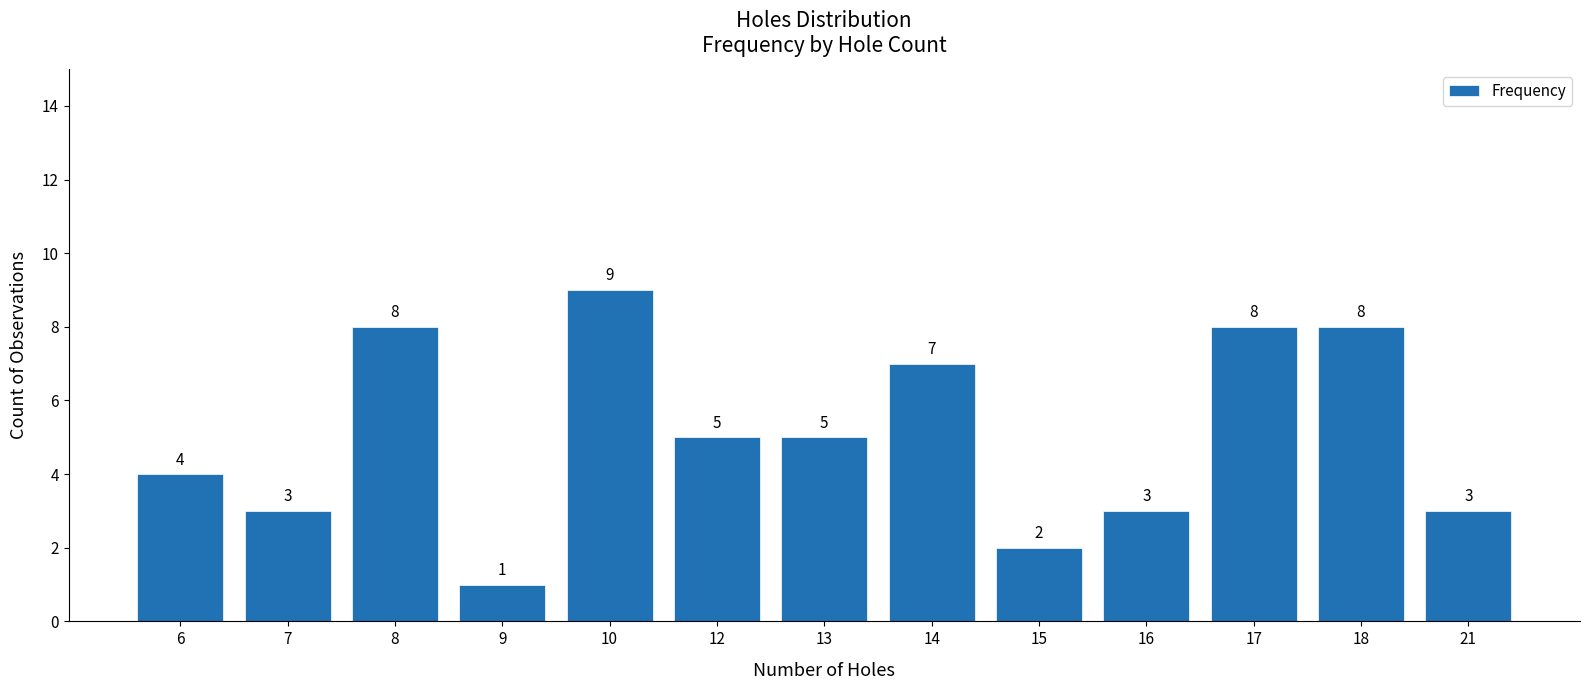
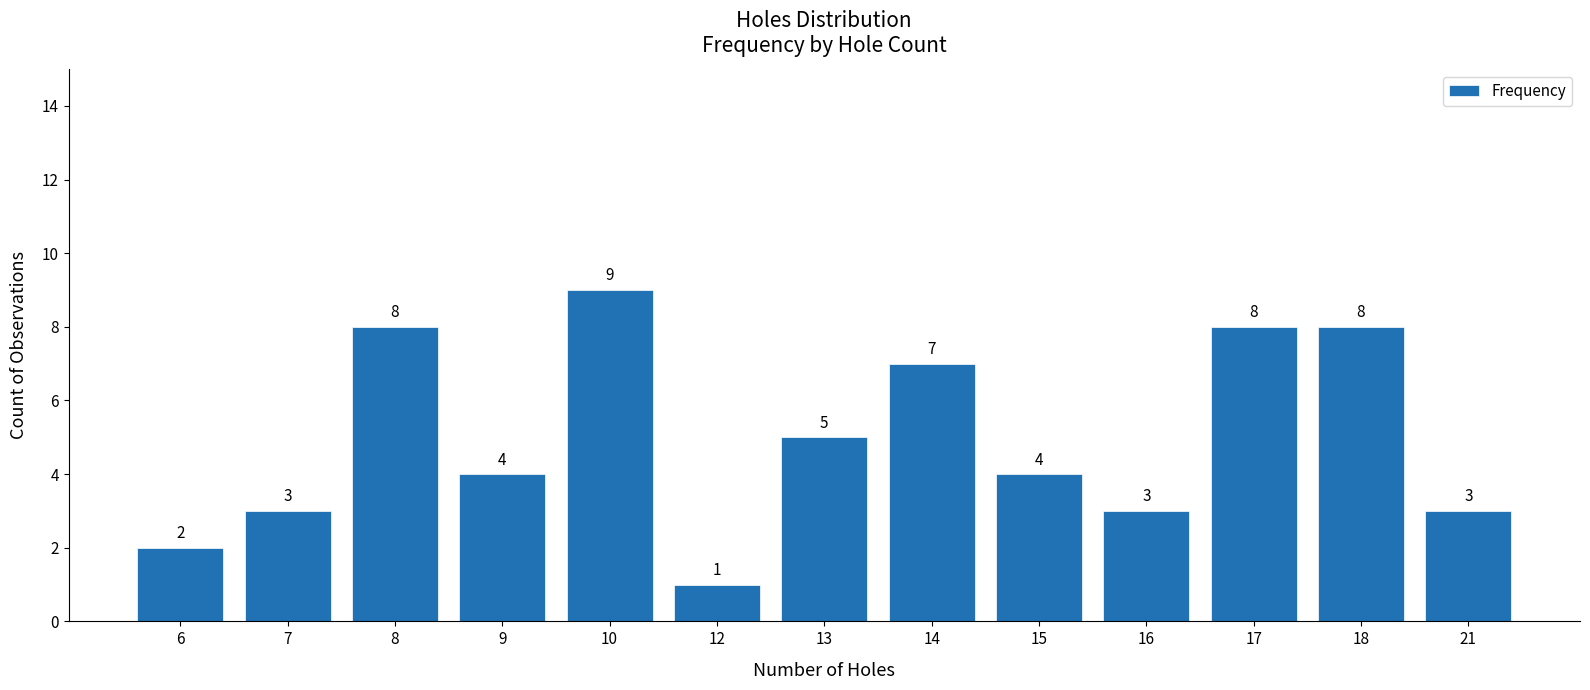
  {
-   "6": 4,
+   "6": 2,
    "7": 3,
    "8": 8,
-   "9": 1,
+   "9": 4,
    "10": 9,
-   "12": 5,
+   "12": 1,
    "13": 5,
    "14": 7,
-   "15": 2,
+   "15": 4,
    "16": 3,
    "17": 8,
    "18": 8,
    "21": 3
  }
